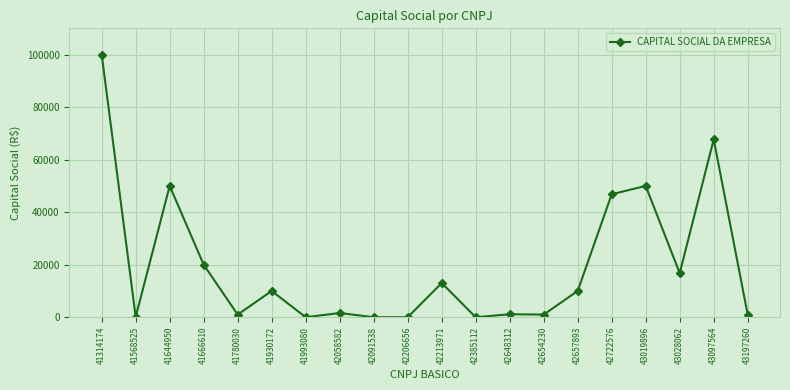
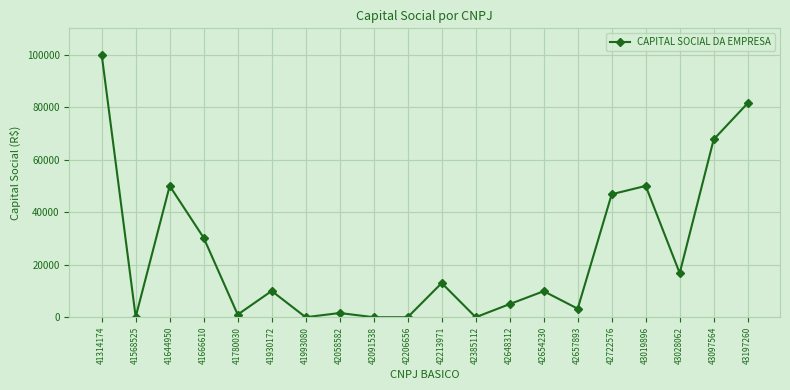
  {
    "41314174": 100000,
    "41568525": 0,
    "41644950": 50000,
-   "41666610": 20000,
+   "41666610": 30000,
    "41780030": 1000,
    "41930172": 10000,
    "41993080": 0,
    "42058582": 2000,
    "42091538": 0,
    "42206656": 0,
    "42213971": 13000,
    "42385112": 0,
-   "42648312": 1000,
-   "42654230": 1000,
-   "42657893": 10000,
+   "42648312": 5000,
+   "42654230": 10000,
+   "42657893": 3000,
    "42722576": 47000,
    "43019896": 50000,
    "43028062": 17000,
    "43097564": 68000,
-   "43197260": 1000
+   "43197260": 81000
  }
